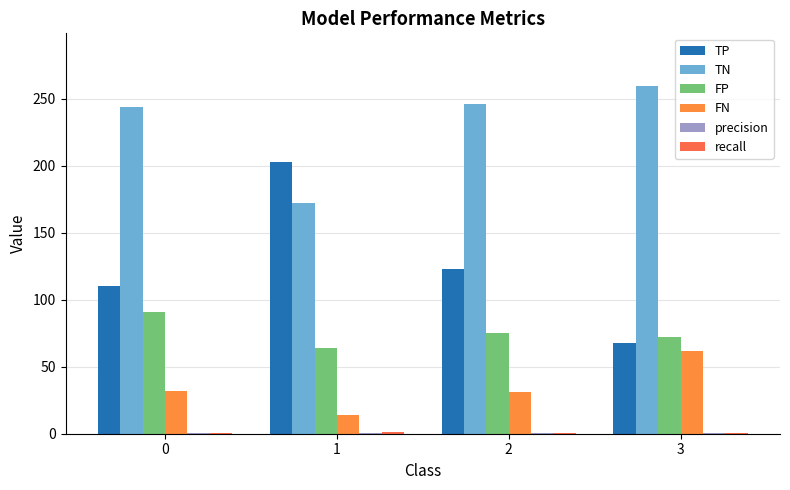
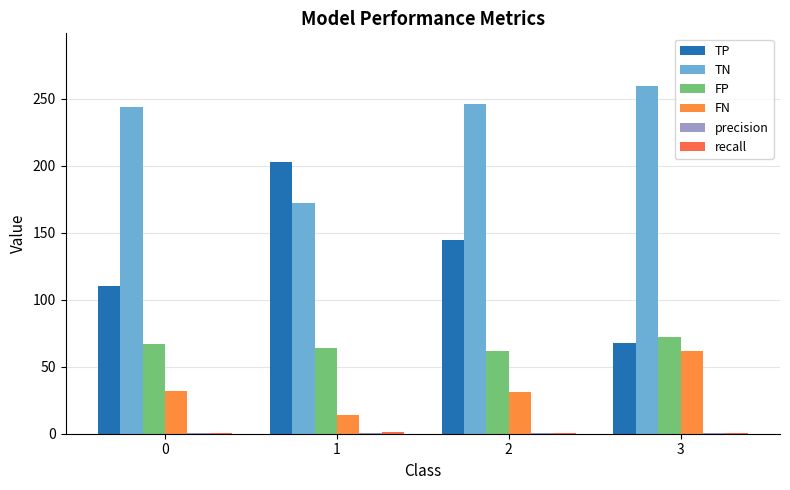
  {
    "TP": {
      "0": 110,
      "1": 203,
-     "2": 123,
+     "2": 145,
      "3": 68
    },
    "FP": {
-     "0": 91,
+     "0": 67,
      "1": 64,
-     "2": 75,
+     "2": 62,
      "3": 72
    }
  }
